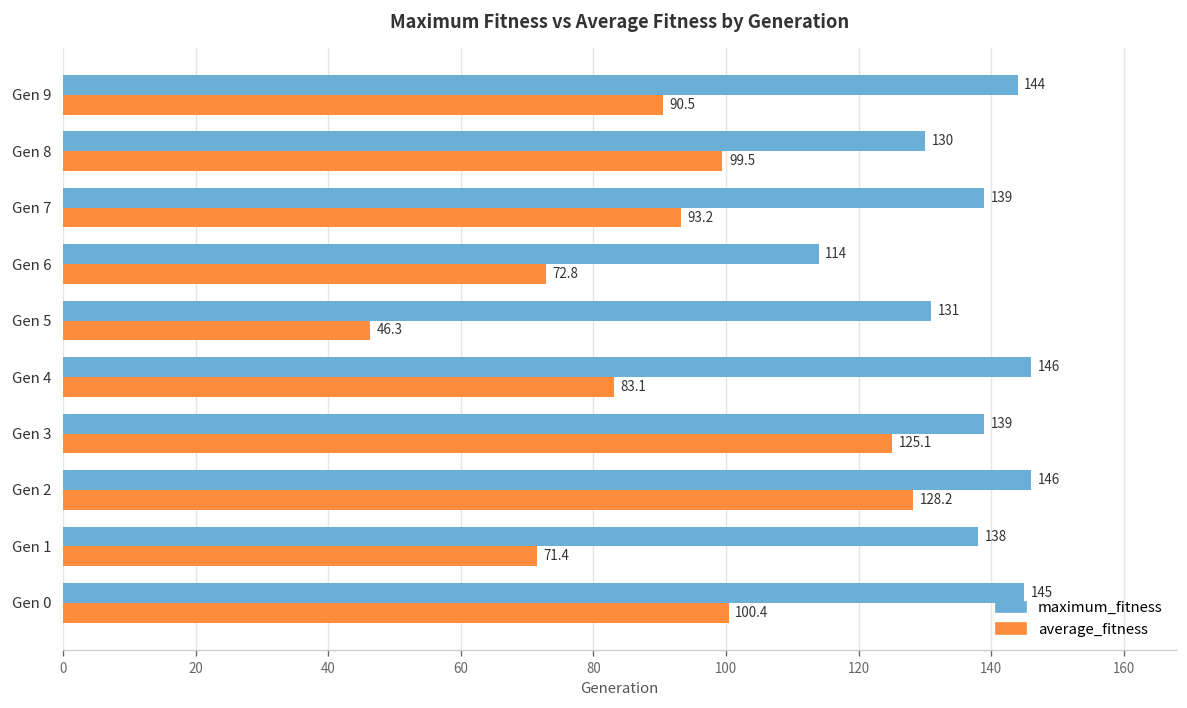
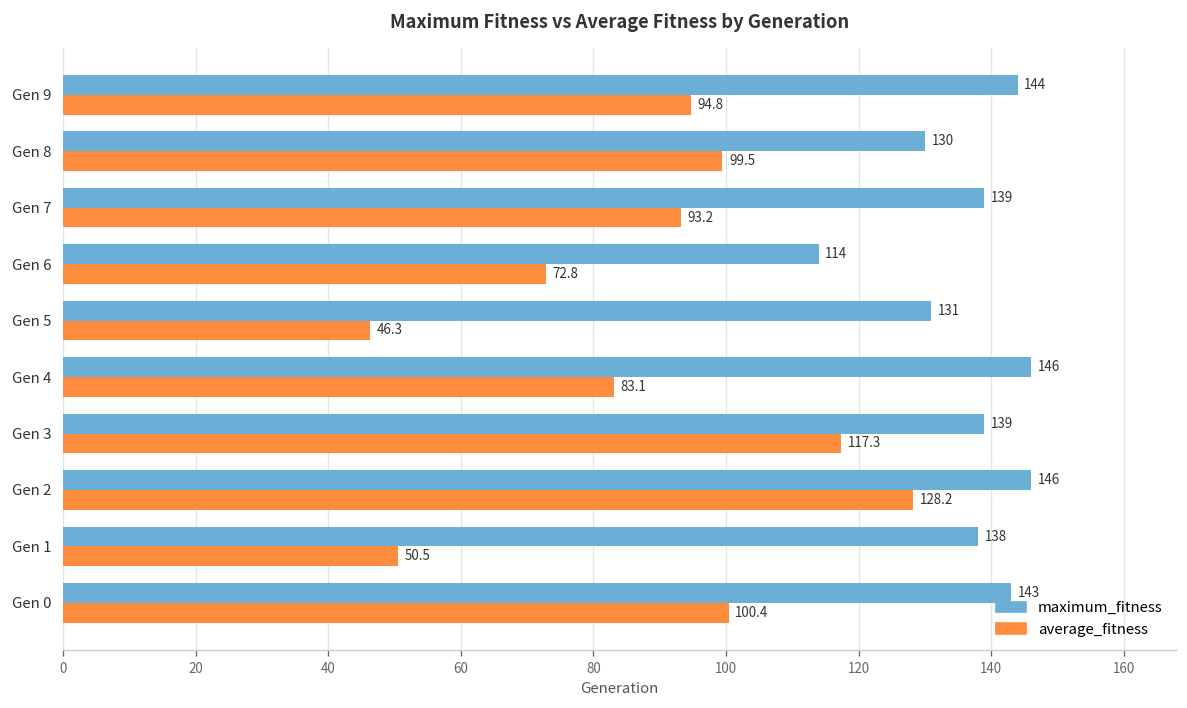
  {
    "maximum_fitness": {
      "Gen 9": 144,
      "Gen 8": 130,
      "Gen 7": 139,
      "Gen 6": 114,
      "Gen 5": 131,
      "Gen 4": 146,
      "Gen 3": 139,
      "Gen 2": 146,
      "Gen 1": 138,
-     "Gen 0": 145
+     "Gen 0": 143
    },
    "average_fitness": {
-     "Gen 9": 90.5,
+     "Gen 9": 94.8,
      "Gen 8": 99.5,
      "Gen 7": 93.2,
      "Gen 6": 72.8,
      "Gen 5": 46.3,
      "Gen 4": 83.1,
-     "Gen 3": 125.1,
+     "Gen 3": 117.3,
      "Gen 2": 128.2,
-     "Gen 1": 71.4,
+     "Gen 1": 50.5,
      "Gen 0": 100.4
    }
  }
